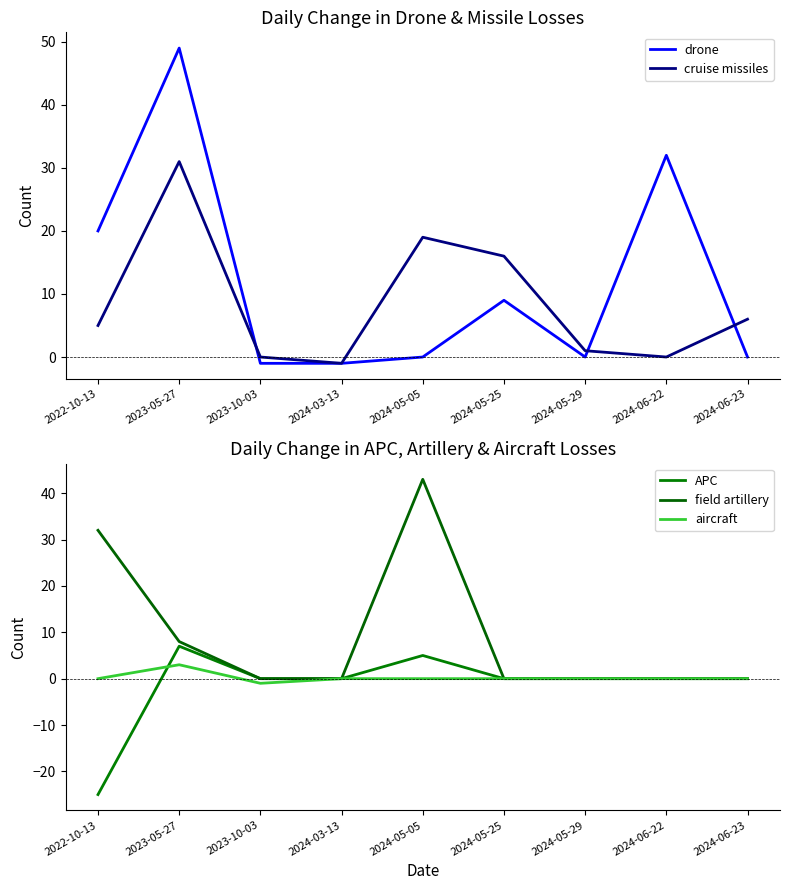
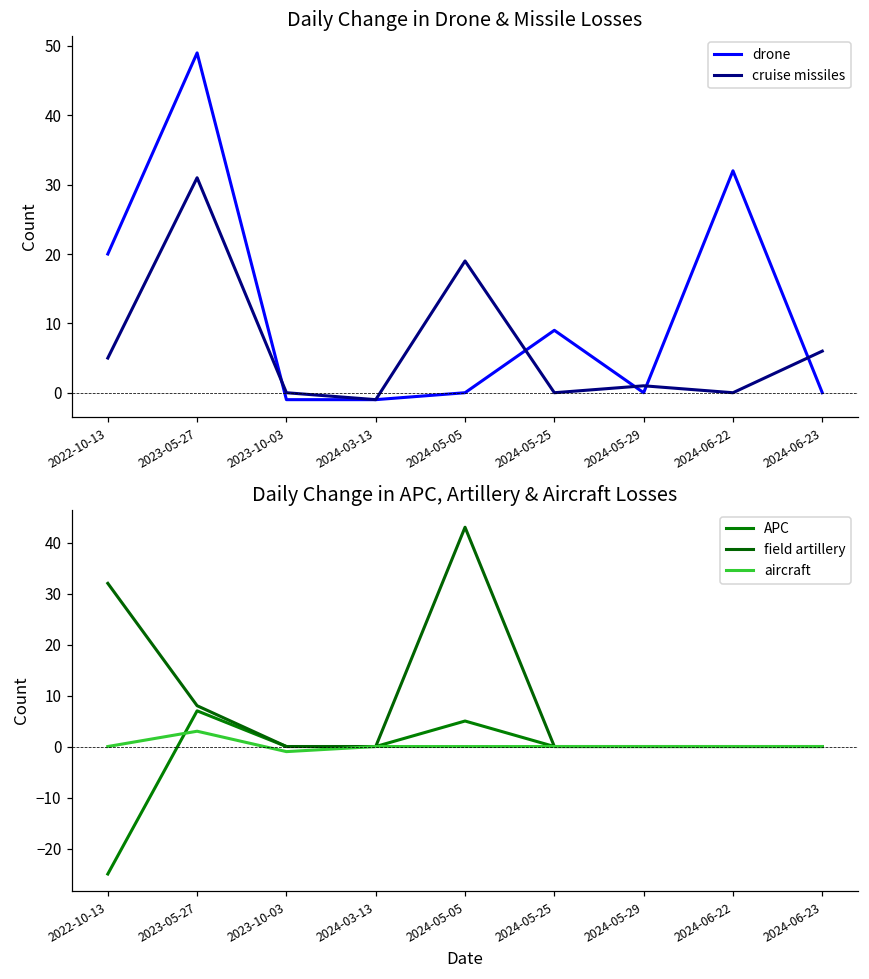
  {
    "Daily Change in Drone & Missile Losses": {
      "drone": {
        "2022-10-13": 20,
        "2023-05-27": 49,
        "2023-10-03": -1,
        "2024-05-05": 0,
        "2024-05-25": 9,
        "2024-05-29": 0,
        "2024-06-22": 32,
        "2024-06-23": 0
      },
      "cruise missiles": {
        "2022-10-13": 5,
        "2023-05-27": 31,
        "2023-10-03": 0,
        "2024-05-05": 19,
-       "2024-05-25": 16,
+       "2024-05-25": 0,
        "2024-05-29": 1,
        "2024-06-22": 0,
        "2024-06-23": 6
      }
    },
    "Daily Change in APC, Artillery & Aircraft Losses": {
      "aircraft": {
        "2022-10-13": 0,
        "2023-05-27": 3,
        "2023-10-03": -1,
        "2024-05-05": 0
      }
    }
  }
